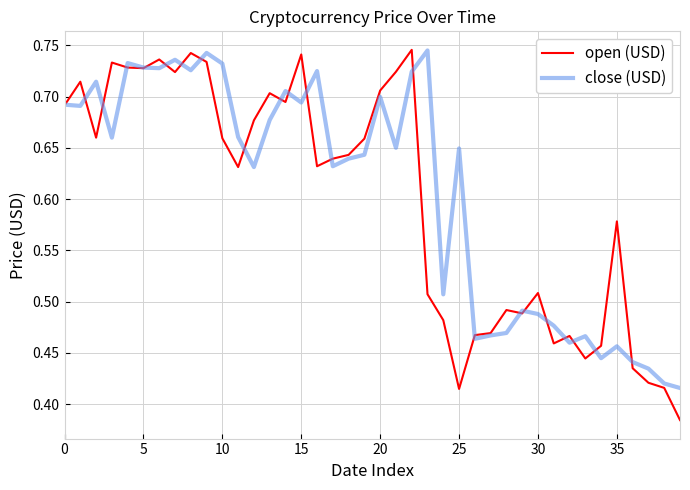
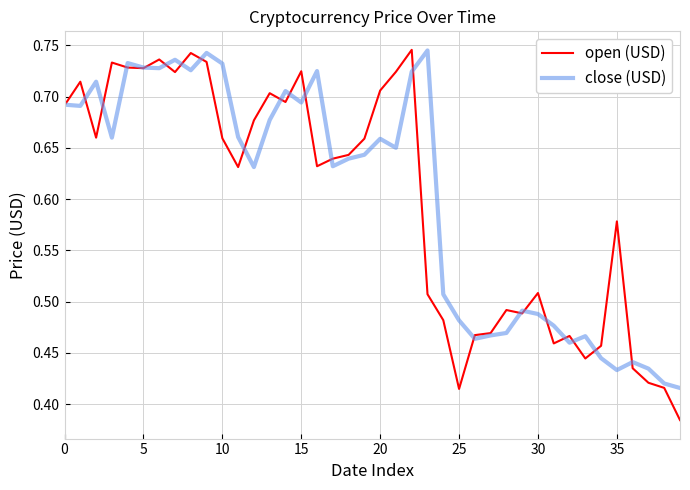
  {
    "open (USD)": {
      "10": 0.659,
-     "15": 0.741,
+     "15": 0.725,
      "20": 0.706,
      "25": 0.415,
      "30": 0.508,
      "35": 0.578
    },
    "close (USD)": {
      "10": 0.732,
      "15": 0.694,
-     "20": 0.700,
-     "25": 0.650,
+     "20": 0.659,
+     "25": 0.482,
      "30": 0.488,
-     "35": 0.456
+     "35": 0.433
    }
  }
